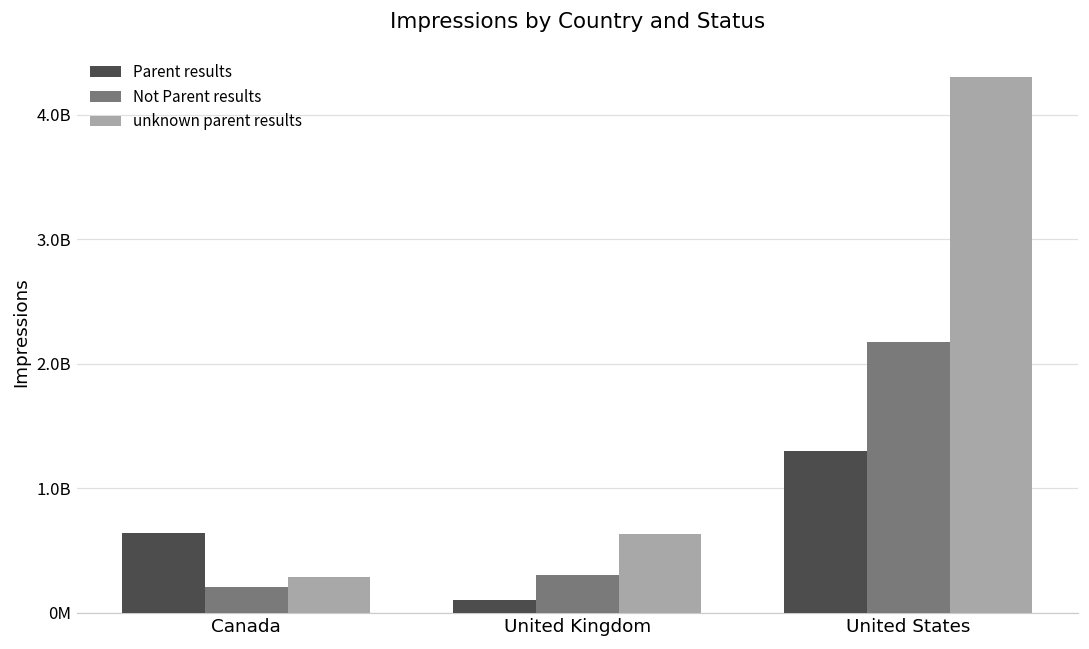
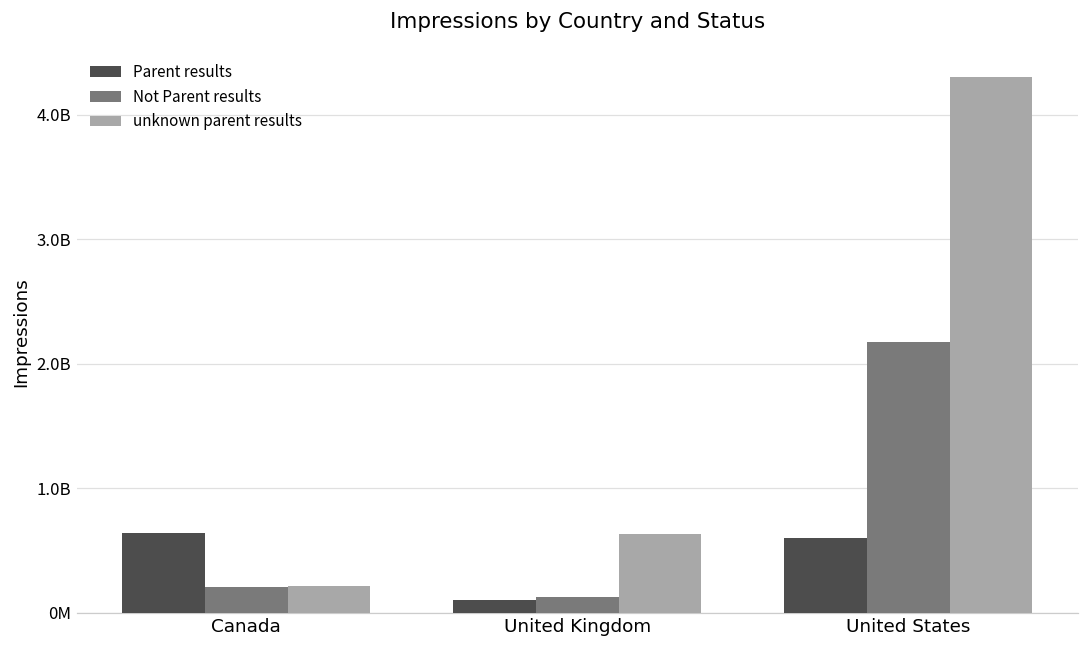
  {
    "Parent results": {
      "Canada": 640000000,
      "United Kingdom": 100000000,
-     "United States": 1300000000
+     "United States": 600000000
    },
    "Not Parent results": {
      "Canada": 210000000,
-     "United Kingdom": 300000000,
+     "United Kingdom": 120000000,
      "United States": 2170000000
    },
    "unknown parent results": {
-     "Canada": 290000000,
+     "Canada": 220000000,
      "United Kingdom": 630000000,
      "United States": 4300000000
    }
  }
